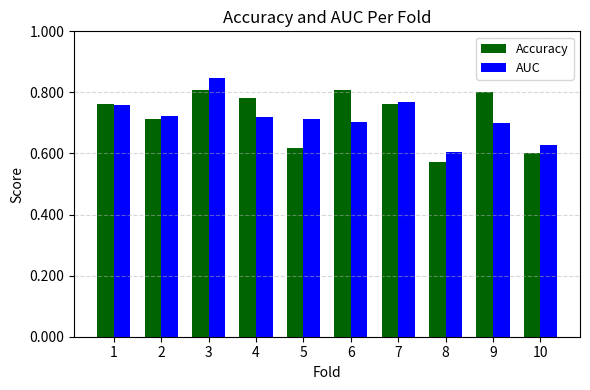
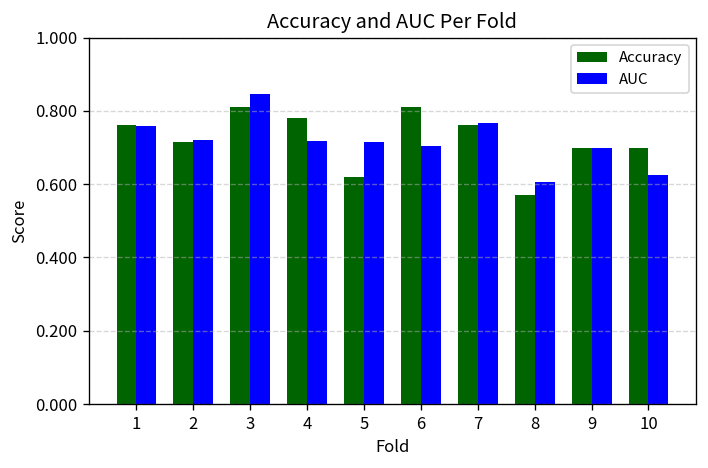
  {
    "Accuracy": {
      "1": 0.76,
      "2": 0.71,
      "3": 0.81,
      "4": 0.78,
      "5": 0.62,
      "6": 0.81,
      "7": 0.76,
      "8": 0.57,
-     "9": 0.8,
-     "10": 0.6
+     "9": 0.7,
+     "10": 0.7
    },
    "AUC": {
      "1": 0.76,
      "2": 0.72,
      "3": 0.85,
      "4": 0.72,
      "5": 0.71,
      "6": 0.7,
      "7": 0.77,
      "8": 0.6,
      "9": 0.7,
      "10": 0.63
    }
  }
